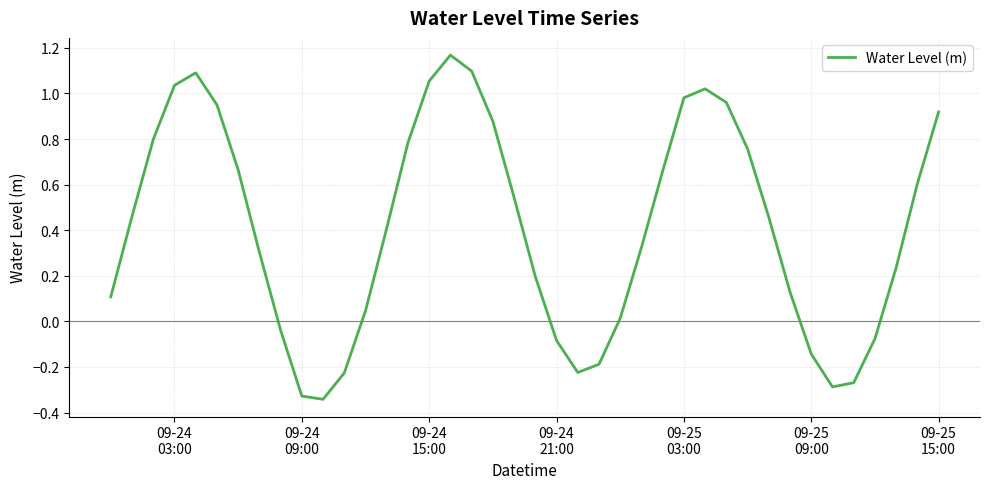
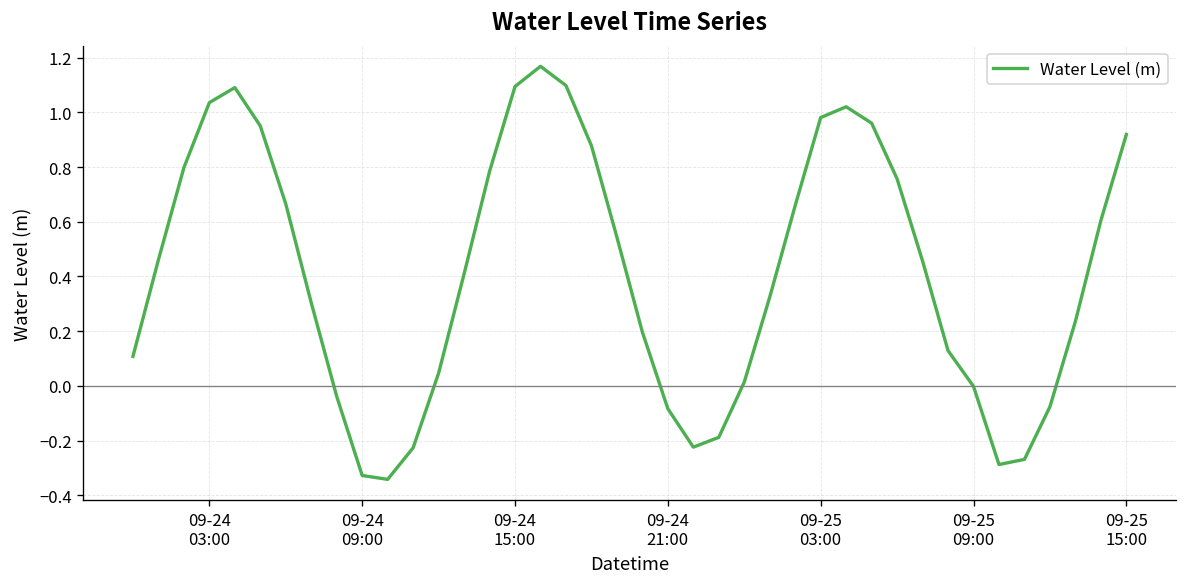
  {
    "09-24 03:00": 1.04,
    "09-24 09:00": -0.33,
-   "09-24 15:00": 1.05,
+   "09-24 15:00": 1.09,
    "09-24 21:00": -0.08,
    "09-25 03:00": 0.98,
-   "09-25 09:00": -0.14,
+   "09-25 09:00": 0.00,
    "09-25 15:00": 0.92
  }
